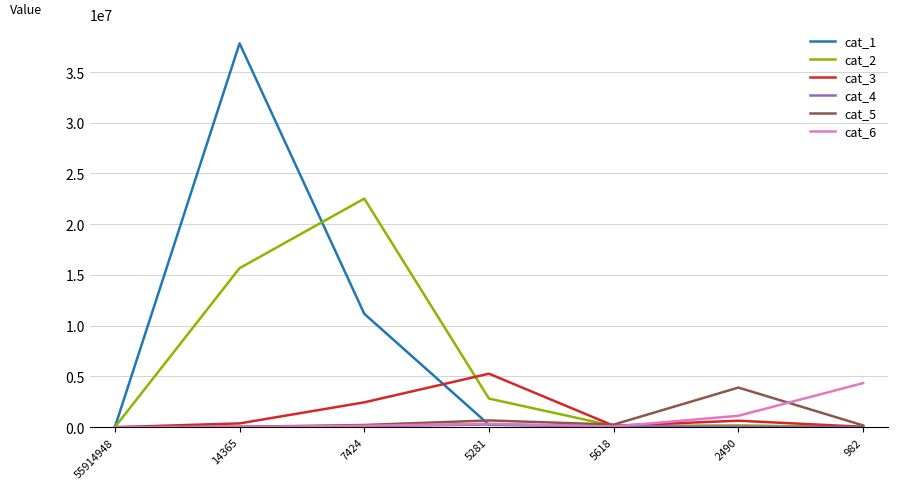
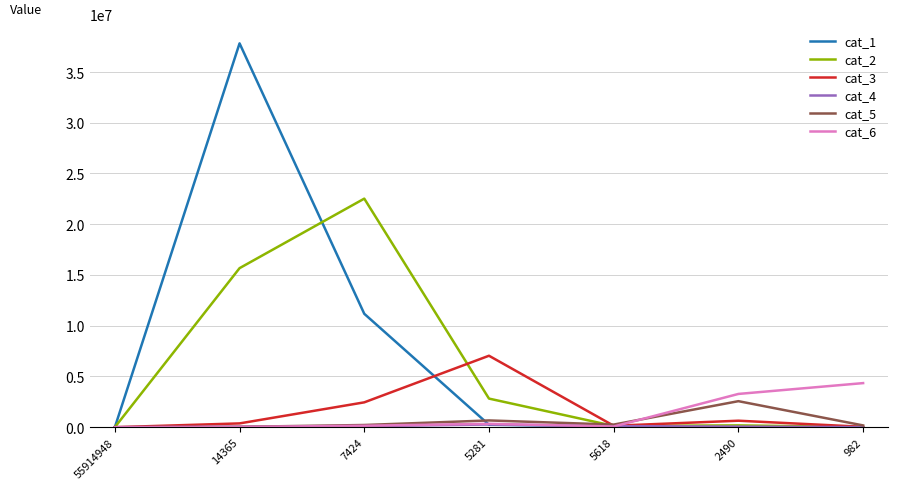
  {
    "cat_1": {
      "14365": 37800000,
      "7424": 11200000
    },
    "cat_2": {
      "14365": 15700000,
      "7424": 22500000,
      "5281": 2800000
    },
    "cat_3": {
      "14365": 400000,
      "7424": 2400000,
-     "5281": 5300000,
+     "5281": 7000000,
      "2490": 600000
    },
    "cat_5": {
      "5281": 700000,
-     "2490": 3900000
+     "2490": 2600000
    },
    "cat_6": {
-     "2490": 1100000,
+     "2490": 3300000,
      "982": 4300000
    }
  }
